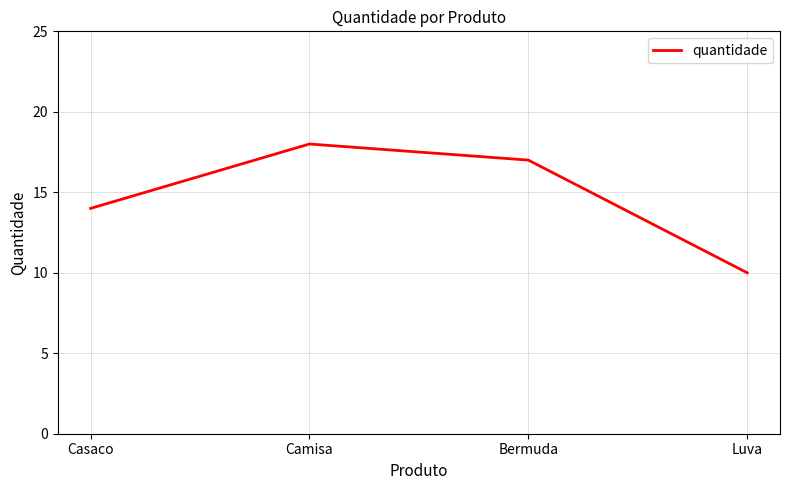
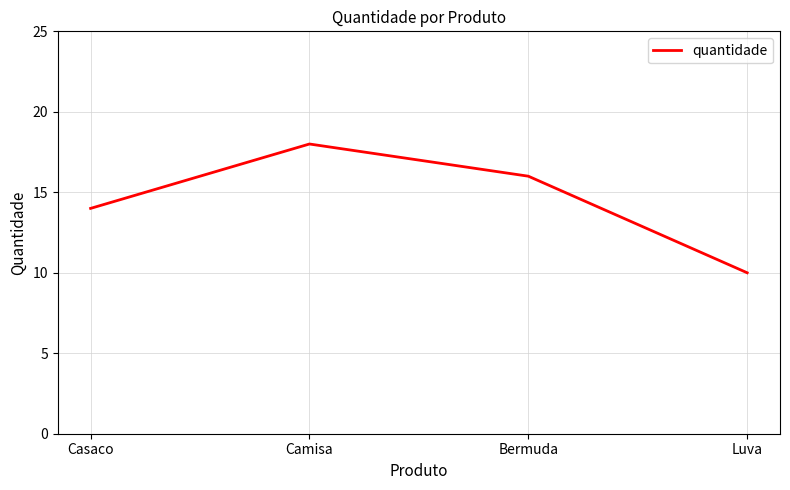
  {
    "Casaco": 14,
    "Camisa": 18,
-   "Bermuda": 17,
+   "Bermuda": 16,
    "Luva": 10
  }
